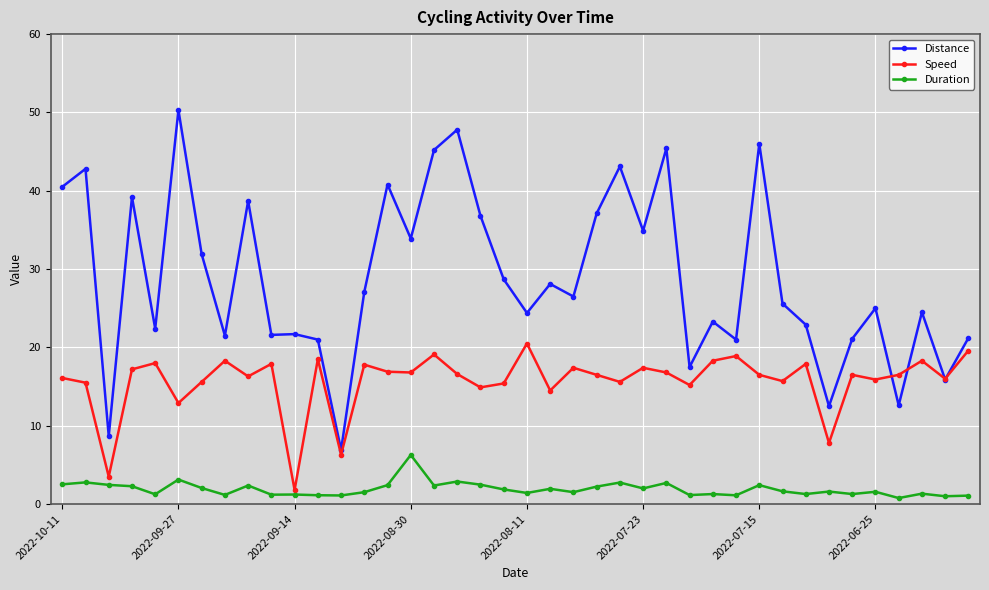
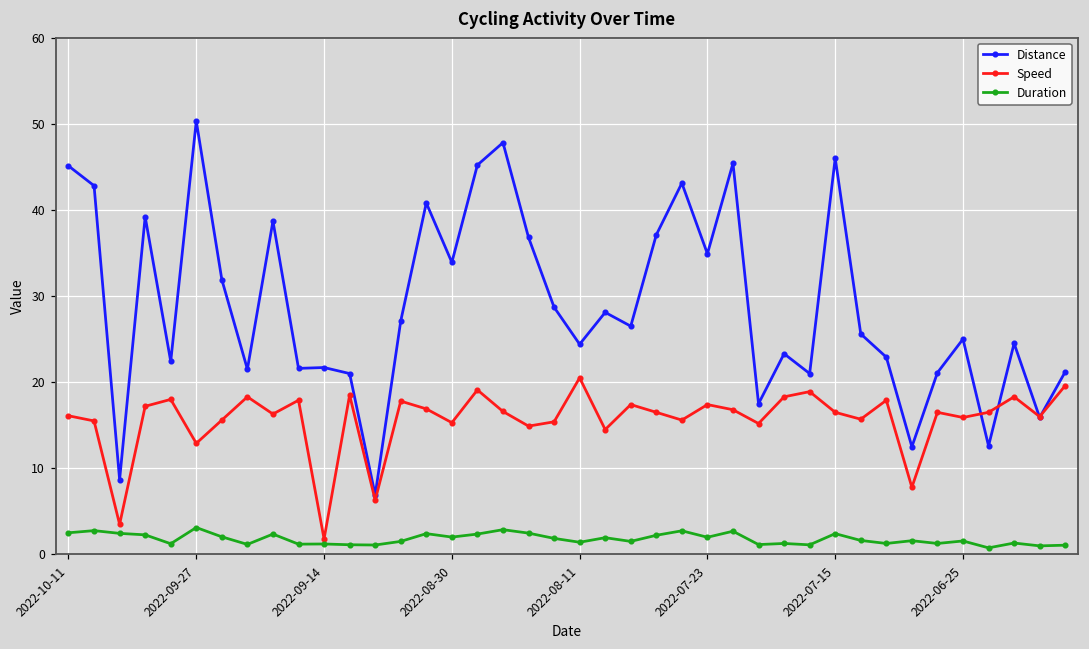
  {
    "Distance": {
-     "2022-10-11": 41,
+     "2022-10-11": 45,
      "2022-09-27": 50,
      "2022-09-14": 22,
      "2022-08-30": 34,
      "2022-08-11": 24,
      "2022-07-23": 35,
      "2022-07-15": 46
    },
    "Speed": {
      "2022-10-11": 16,
      "2022-09-27": 13,
      "2022-09-14": 2,
-     "2022-08-30": 17,
+     "2022-08-30": 15,
      "2022-08-11": 21,
      "2022-07-23": 17,
      "2022-07-15": 17
    },
    "Duration": {
      "2022-10-11": 3,
      "2022-09-27": 3,
      "2022-09-14": 1,
-     "2022-08-30": 6,
+     "2022-08-30": 2,
      "2022-08-11": 1,
      "2022-07-23": 2,
      "2022-07-15": 2
    }
  }
